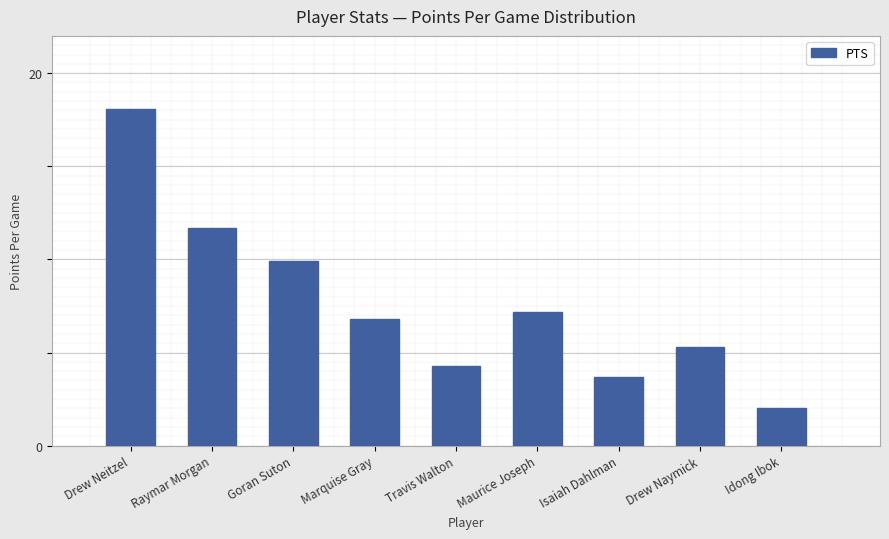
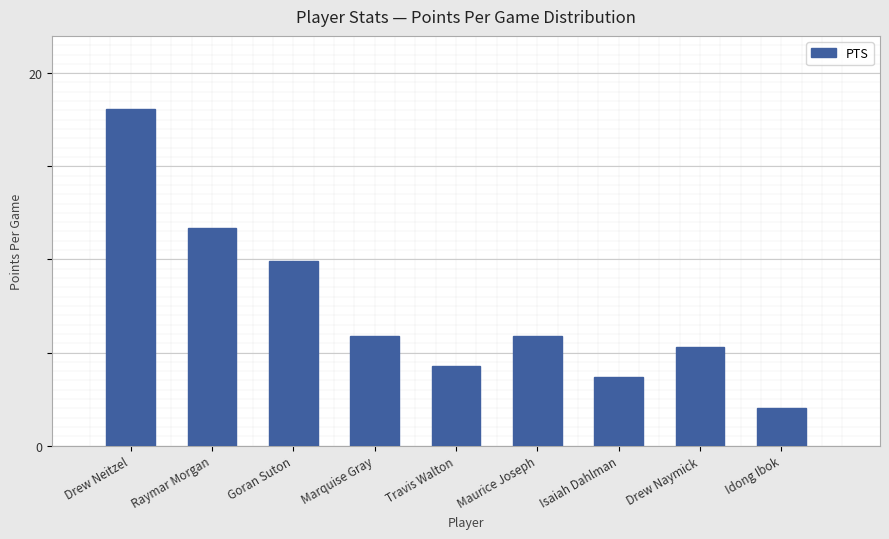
  {
    "Drew Neitzel": 18.1,
    "Raymar Morgan": 11.7,
    "Goran Suton": 9.9,
-   "Marquise Gray": 6.8,
+   "Marquise Gray": 5.9,
    "Travis Walton": 4.3,
-   "Maurice Joseph": 7.2,
+   "Maurice Joseph": 5.9,
    "Isaiah Dahlman": 3.7,
    "Drew Naymick": 5.3,
    "Idong Ibok": 2.0
  }
